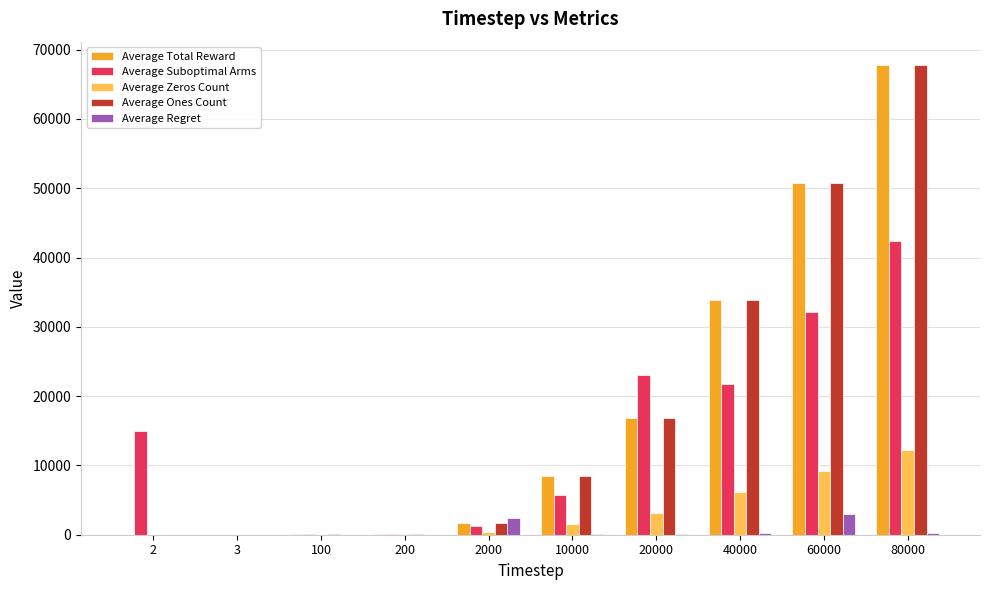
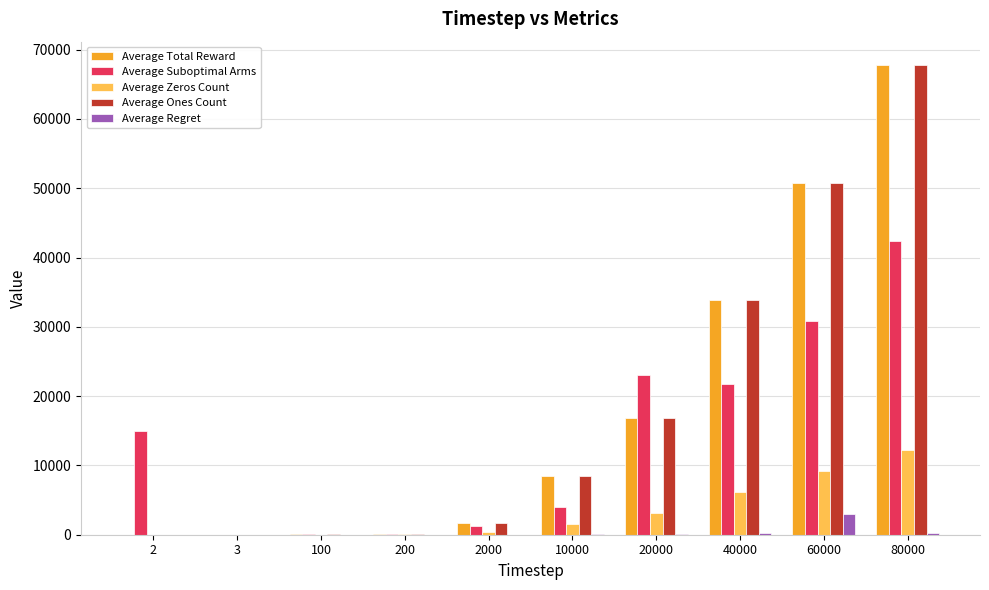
  {
    "Average Suboptimal Arms": {
      "2": 15000,
      "2000": 1000,
-     "10000": 6000,
+     "10000": 4000,
      "20000": 23000,
      "40000": 22000,
-     "60000": 32000,
+     "60000": 31000,
      "80000": 42000
    },
    "Average Ones Count": {
      "2000": 2000,
      "10000": 8000,
      "20000": 17000,
      "40000": 34000,
      "60000": 51000,
      "80000": 68000
    },
    "Average Regret": {
-     "2000": 2000,
+     "2000": 0,
      "60000": 3000
    }
  }
